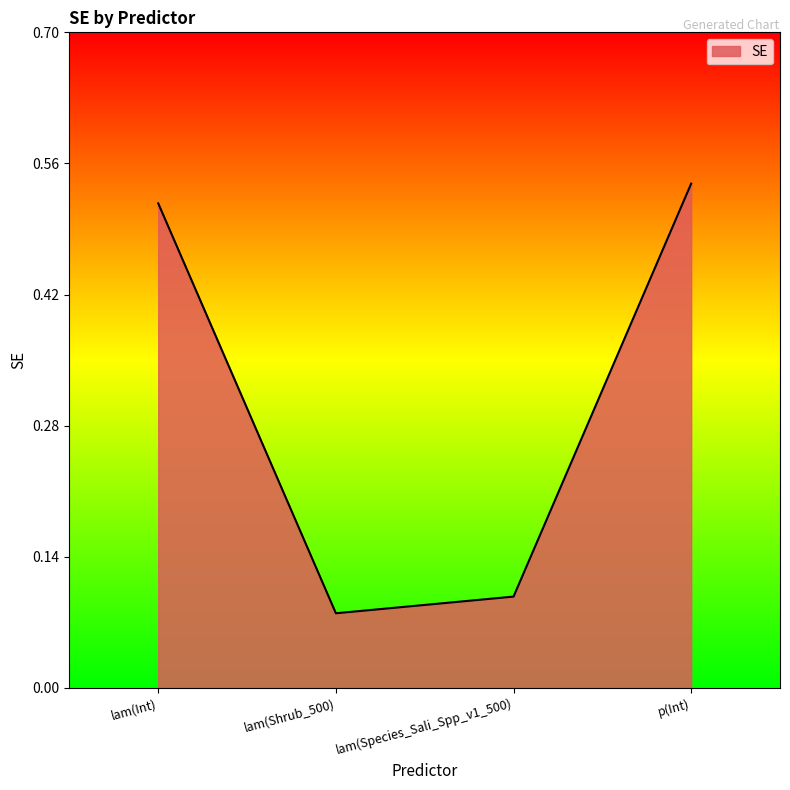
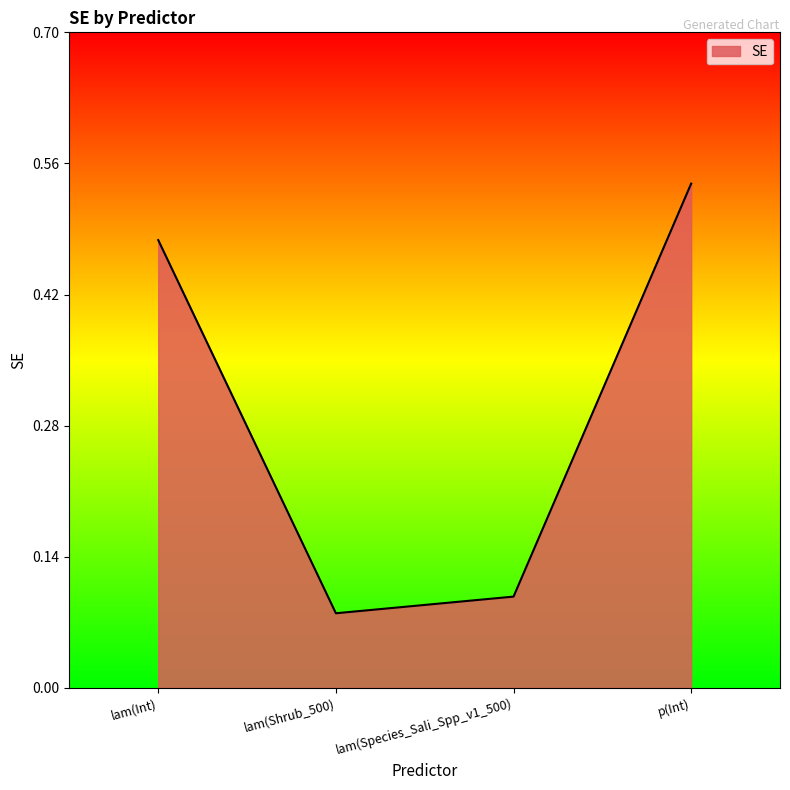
  {
-   "lam(Int)": 0.51,
+   "lam(Int)": 0.47,
    "lam(Shrub_500)": 0.08,
    "lam(Species_Sali_Spp_v1_500)": 0.10,
    "p(Int)": 0.53
  }
